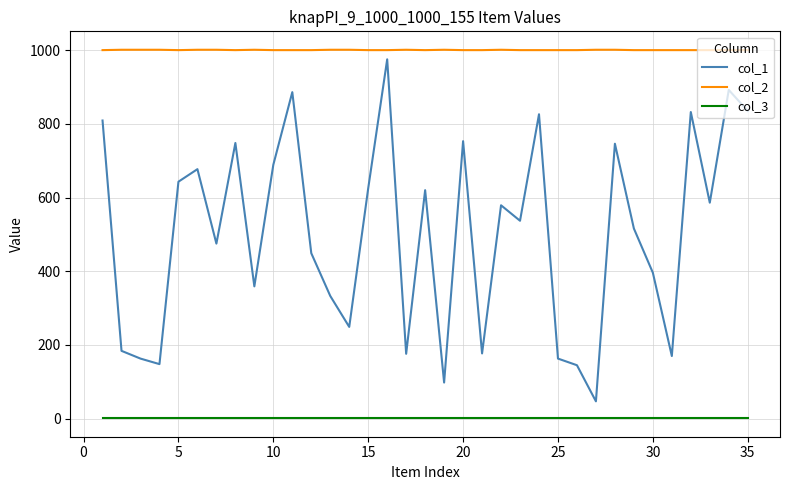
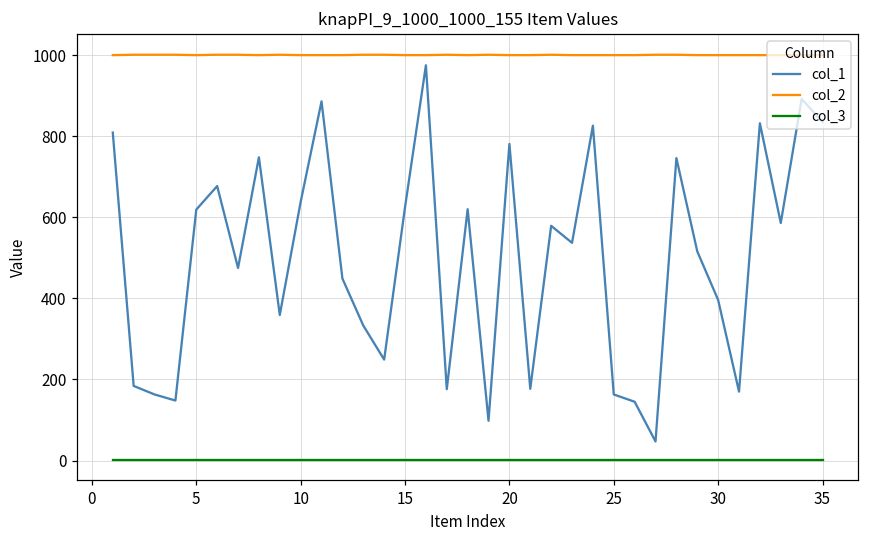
  {
    "col_1": {
-     "5": 640,
-     "10": 690,
+     "5": 620,
+     "10": 640,
      "15": 630,
-     "20": 750,
+     "20": 780,
      "25": 160,
      "30": 400
    },
    "col_2": {
      "5": 1000,
      "10": 1000,
      "15": 1000,
      "20": 1000,
      "25": 1000,
      "30": 1000
    },
    "col_3": {
      "5": 0,
      "10": 0,
      "15": 0,
      "20": 0,
      "25": 0,
      "30": 0,
      "35": 0
    }
  }
